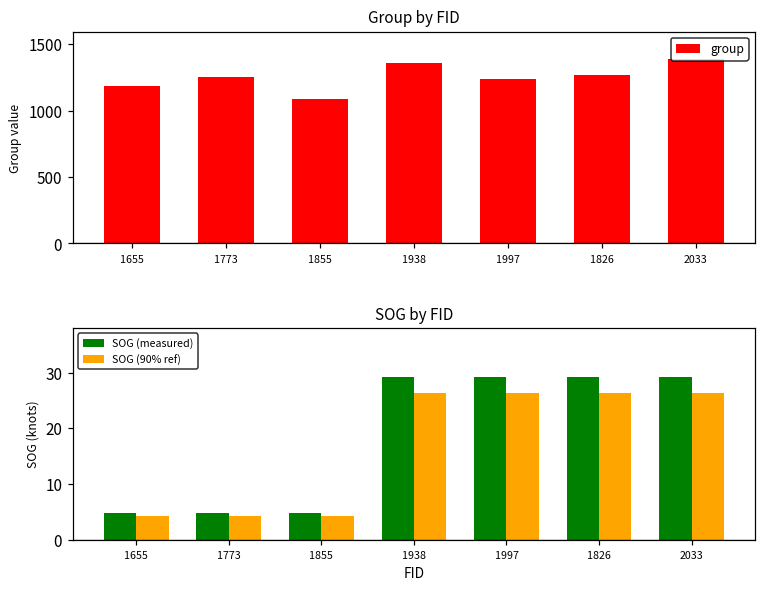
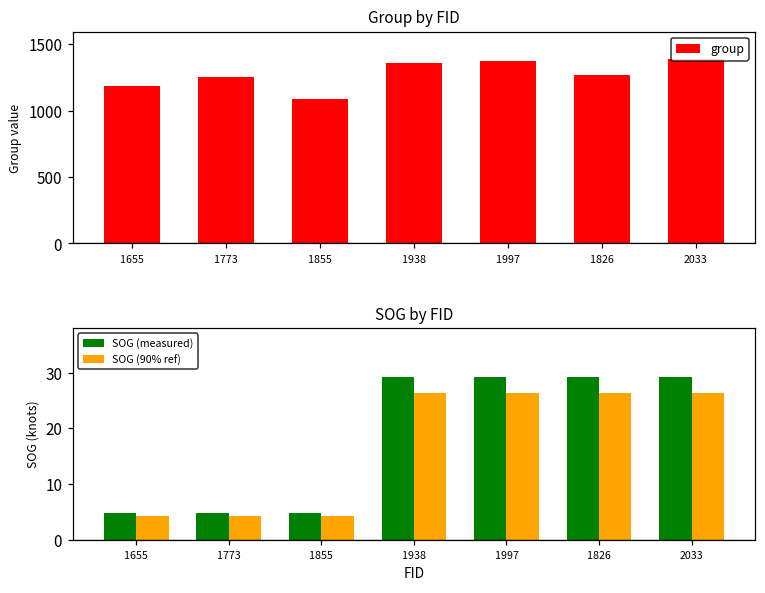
  {
    "Group by FID": {
      "1655": 1190,
      "1773": 1260,
      "1855": 1090,
      "1938": 1360,
-     "1997": 1240,
+     "1997": 1370,
      "1826": 1270,
      "2033": 1390
    },
    "SOG by FID": {
      "SOG (measured)": {
        "1655": 5,
        "1773": 5,
        "1855": 5,
        "1938": 29,
        "1997": 29,
        "1826": 29,
        "2033": 29
      },
      "SOG (90% ref)": {
        "1655": 4,
        "1773": 4,
        "1855": 4,
        "1938": 26,
        "1997": 26,
        "1826": 26,
        "2033": 26
      }
    }
  }
